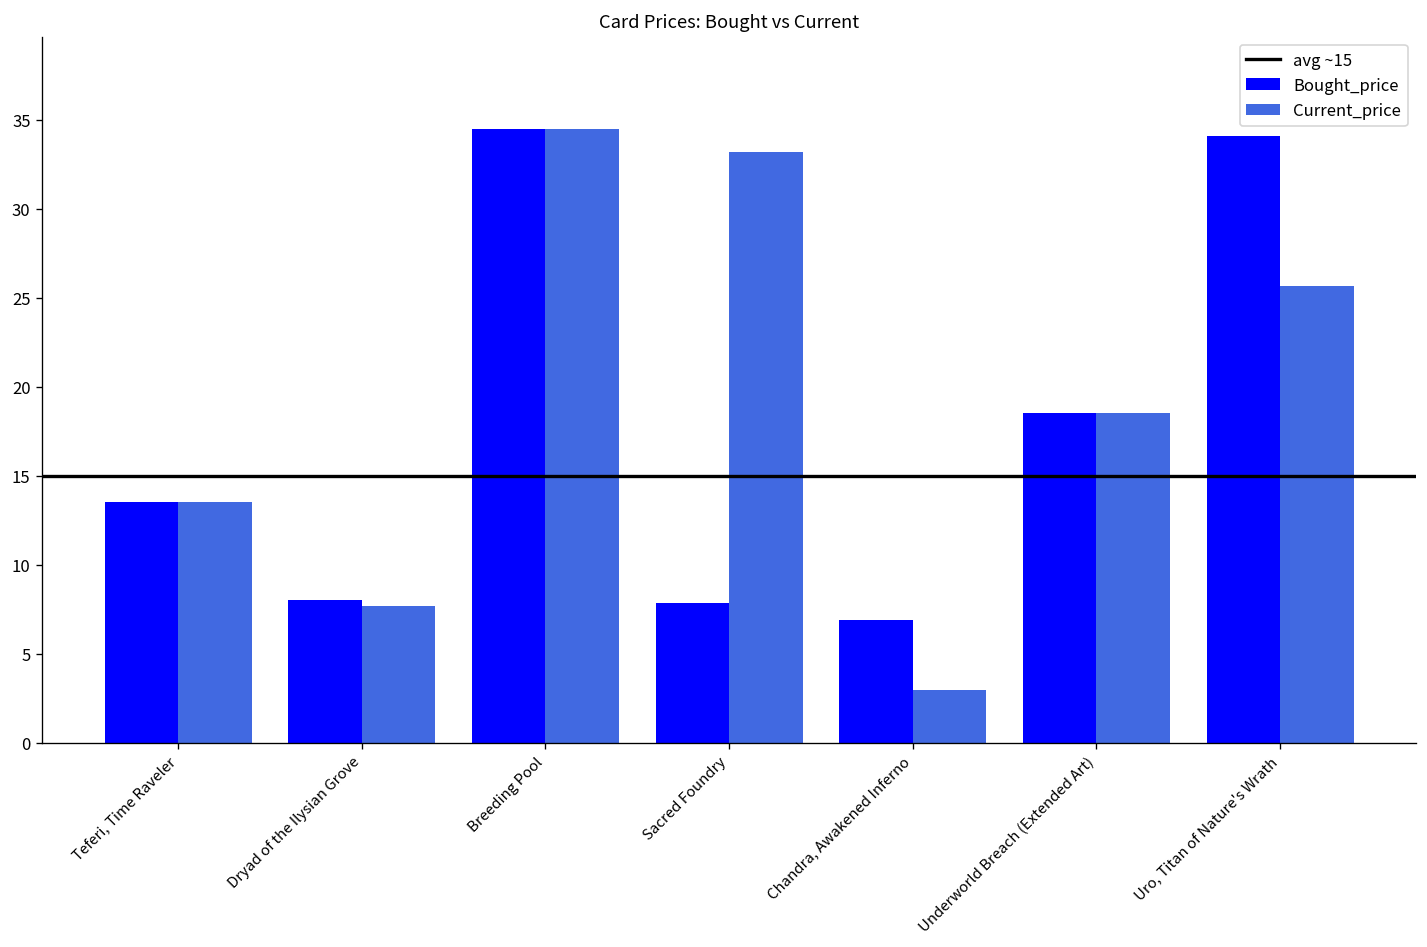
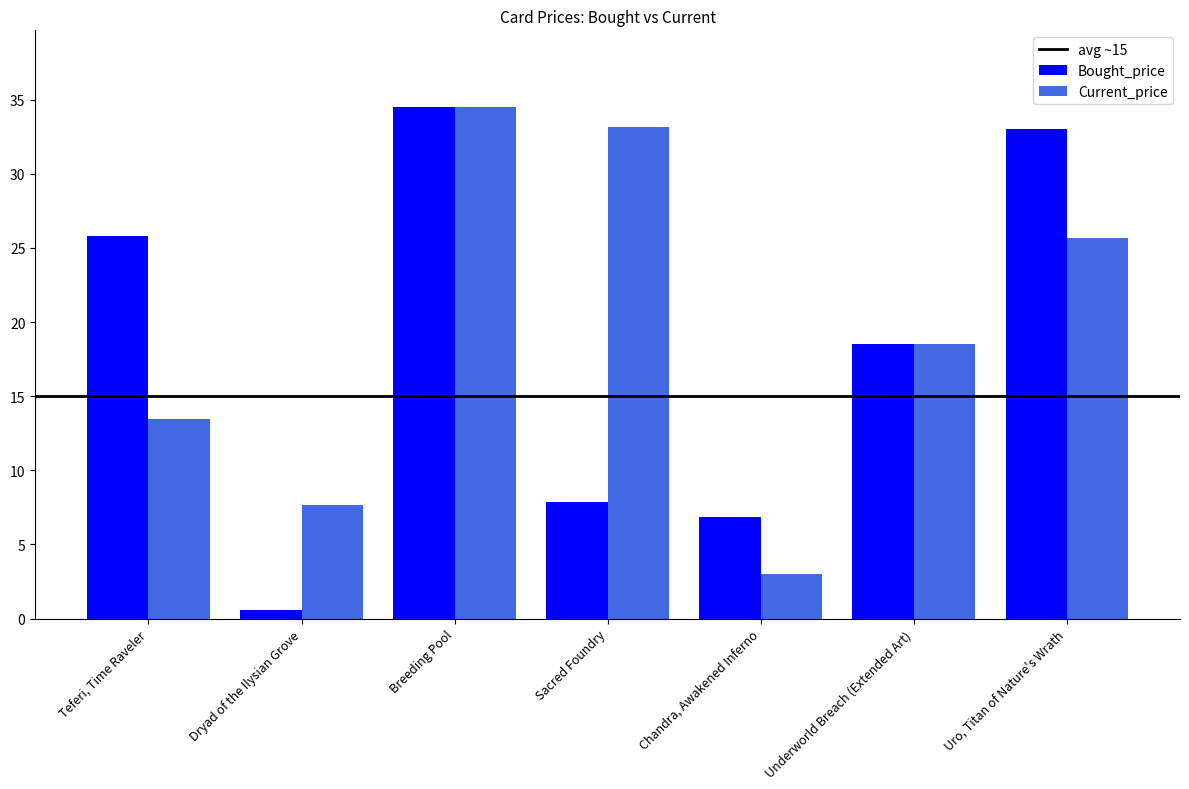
  {
    "Bought_price": {
-     "Teferi, Time Raveler": 13.5,
-     "Dryad of the Ilysian Grove": 8.0,
+     "Teferi, Time Raveler": 25.8,
+     "Dryad of the Ilysian Grove": 0.6,
      "Breeding Pool": 34.5,
      "Sacred Foundry": 7.9,
      "Chandra, Awakened Inferno": 6.9,
      "Underworld Breach (Extended Art)": 18.5,
-     "Uro, Titan of Nature's Wrath": 34.1
+     "Uro, Titan of Nature's Wrath": 33.0
    },
    "Current_price": {
      "Teferi, Time Raveler": 13.5,
      "Dryad of the Ilysian Grove": 7.7,
      "Breeding Pool": 34.5,
      "Sacred Foundry": 33.2,
      "Chandra, Awakened Inferno": 3.0,
      "Underworld Breach (Extended Art)": 18.5,
      "Uro, Titan of Nature's Wrath": 25.7
    }
  }
